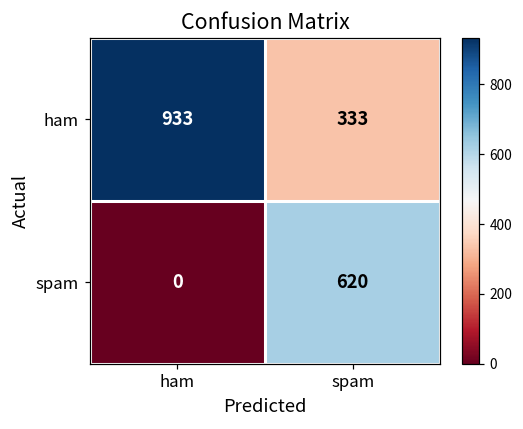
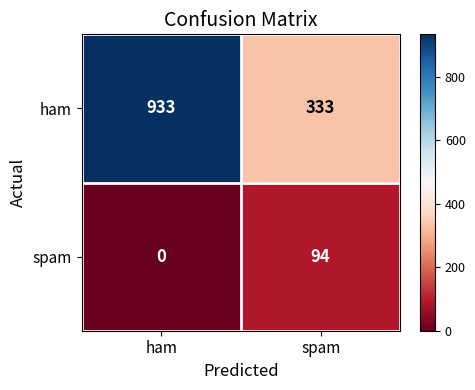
  {
    "ham": {
      "ham": 933,
      "spam": 333
    },
    "spam": {
      "ham": 0,
-     "spam": 620
+     "spam": 94
    }
  }
